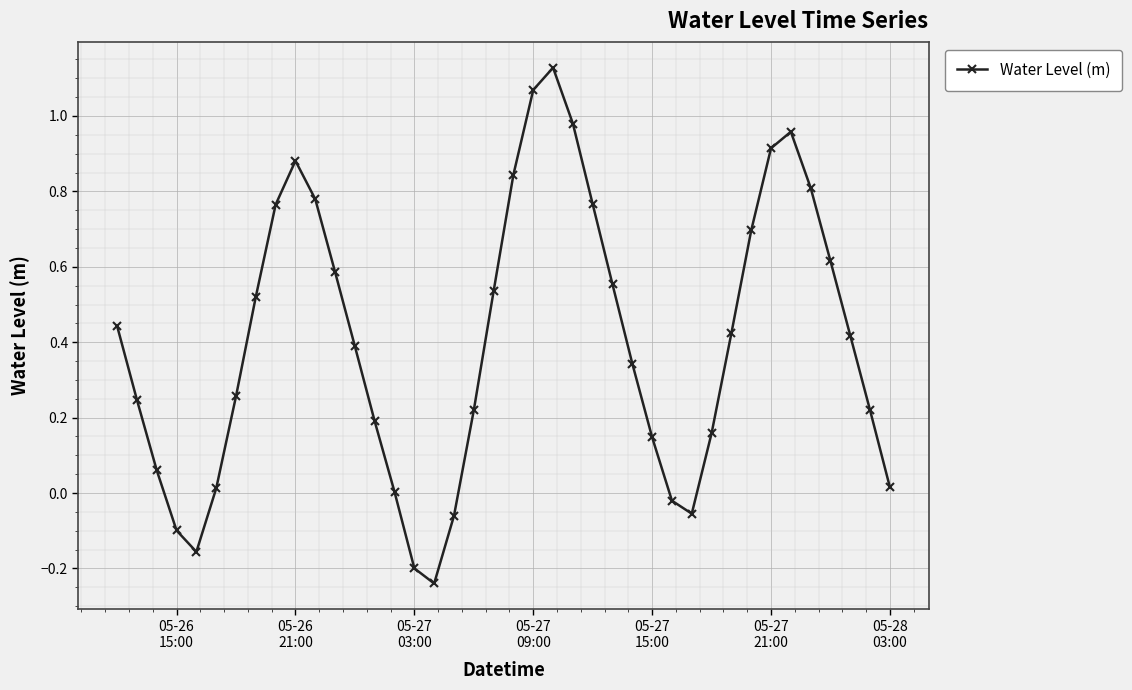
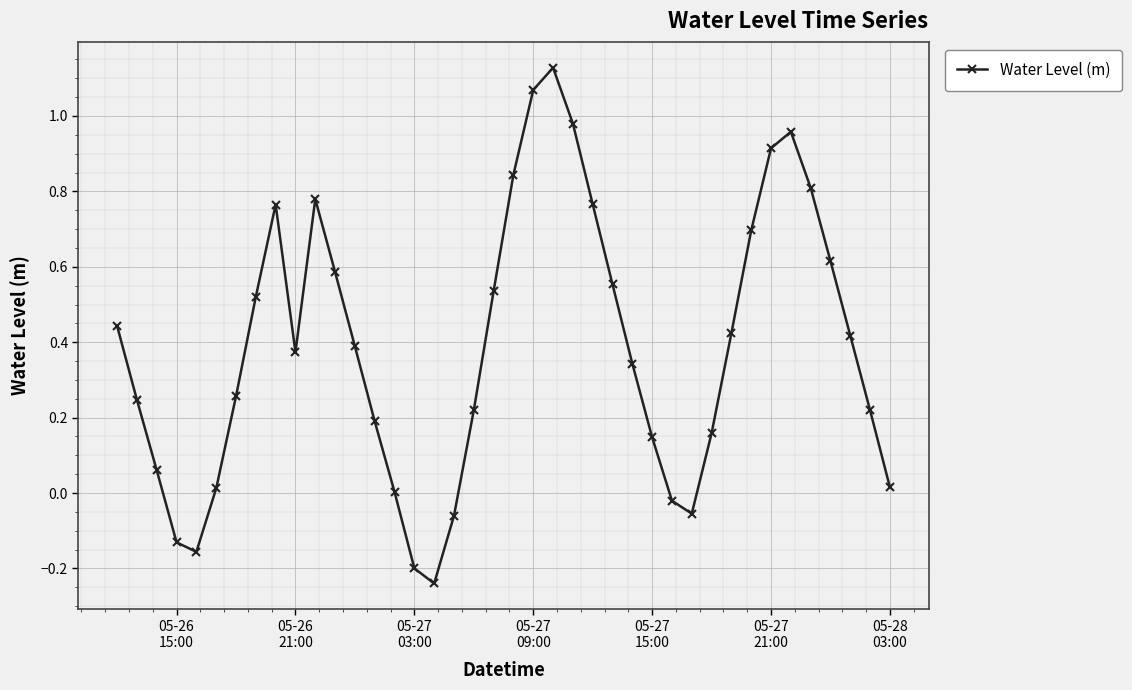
  {
-   "05-26 15:00": -0.10,
-   "05-26 21:00": 0.88,
+   "05-26 15:00": -0.13,
+   "05-26 21:00": 0.37,
    "05-27 03:00": -0.20,
    "05-27 09:00": 1.07,
    "05-27 15:00": 0.15,
    "05-27 21:00": 0.91,
    "05-28 03:00": 0.02
  }
